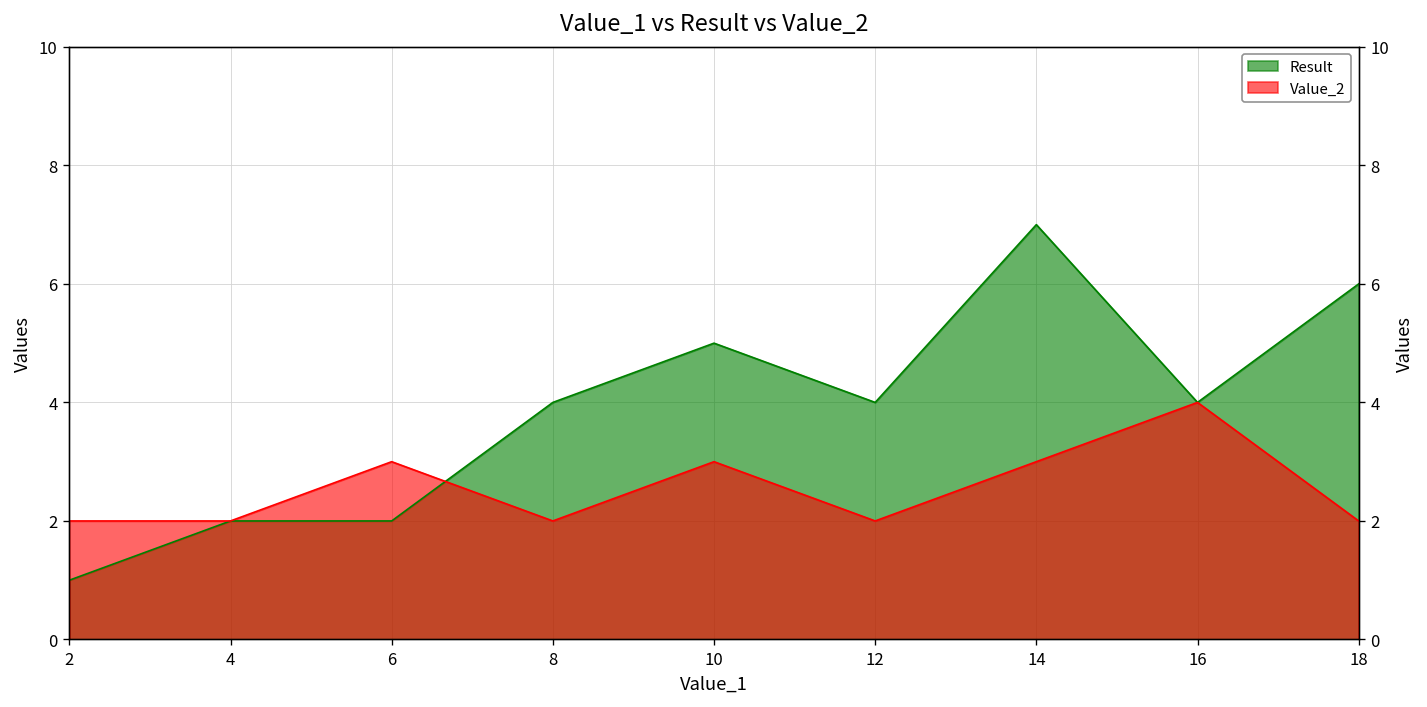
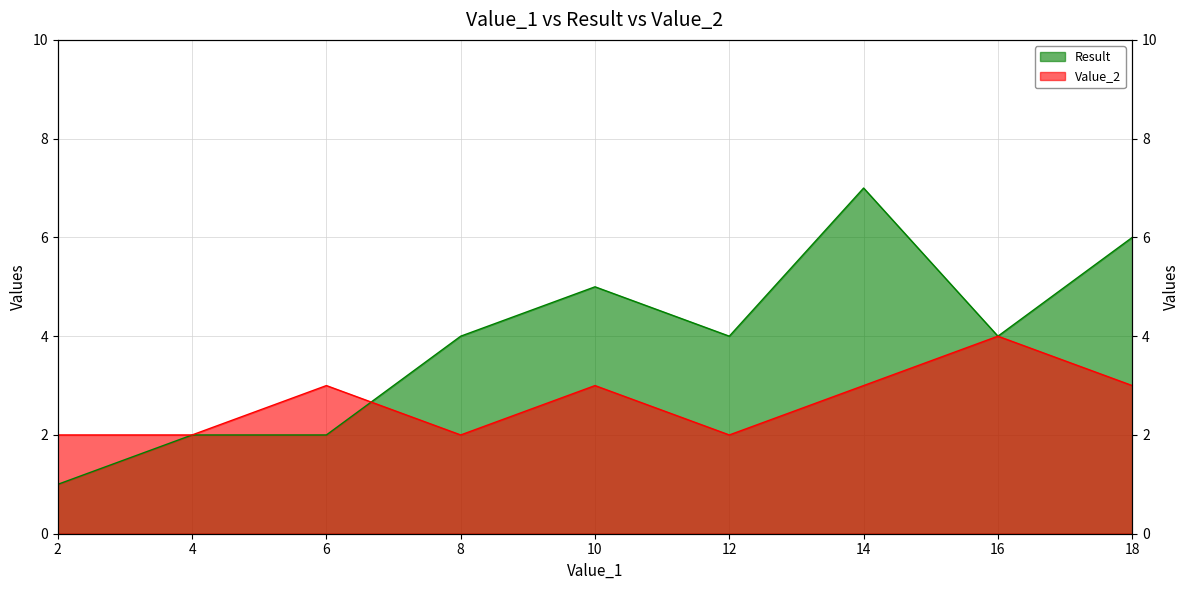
  {
    "Result": {
      "2": 1,
      "6": 2,
      "8": 4,
      "10": 5,
      "12": 4,
      "14": 7,
      "18": 6
    },
    "Value_2": {
      "2": 2,
      "6": 3,
      "8": 2,
      "10": 3,
      "12": 2,
      "14": 3,
-     "18": 2
+     "18": 3
    }
  }
